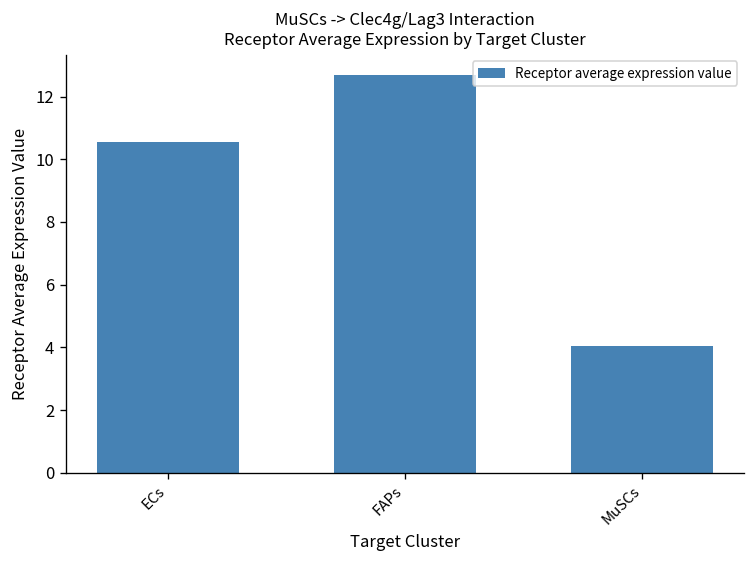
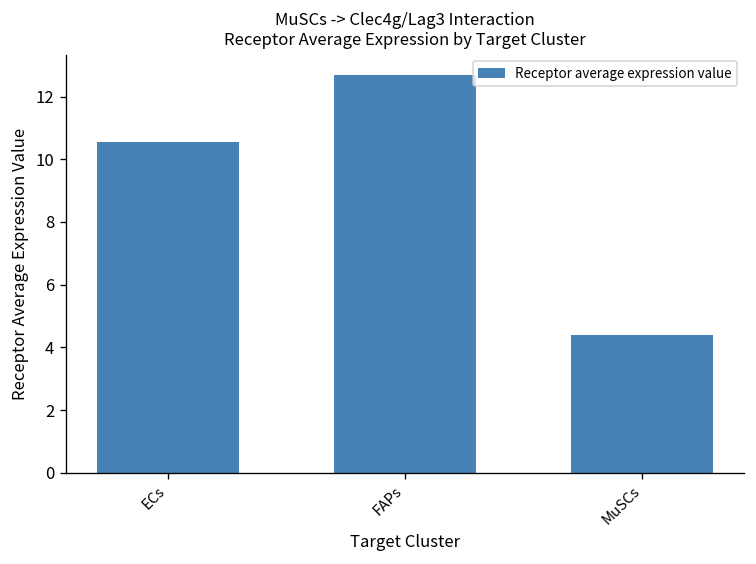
  {
    "ECs": 10.5,
    "FAPs": 12.7,
-   "MuSCs": 4.0
+   "MuSCs": 4.4
  }
